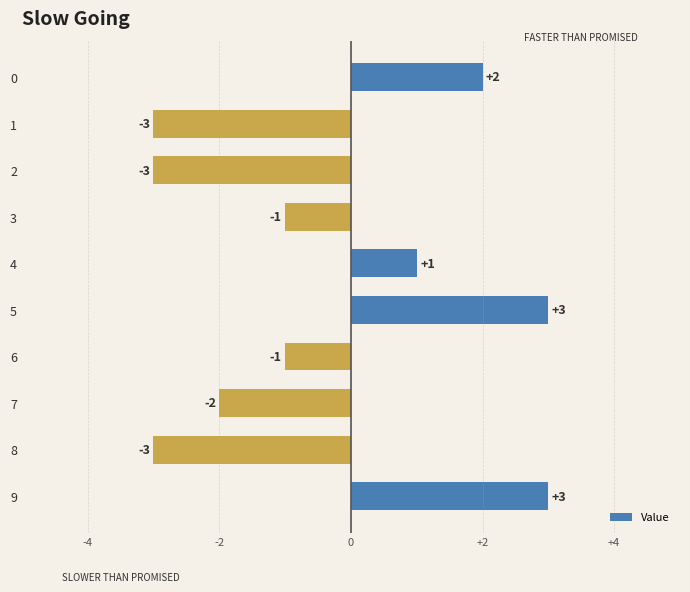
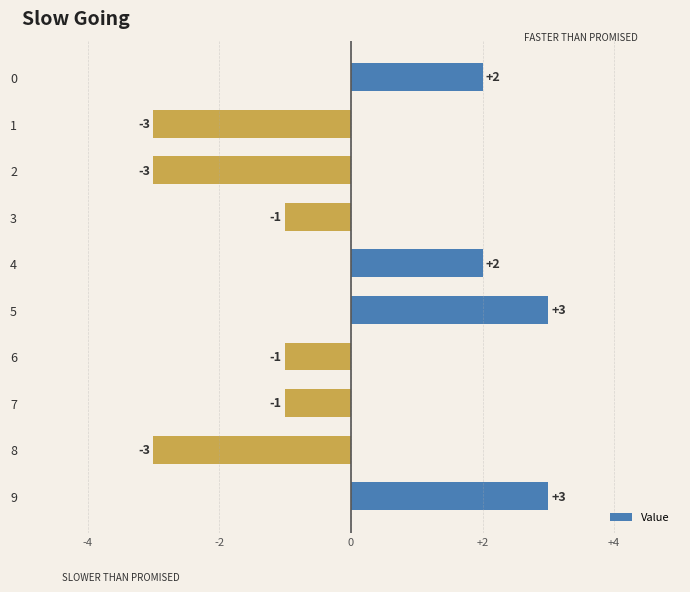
  {
    "0": "+2",
    "1": "-3",
    "2": "-3",
    "3": "-1",
-   "4": "+1",
+   "4": "+2",
    "5": "+3",
    "6": "-1",
-   "7": "-2",
+   "7": "-1",
    "8": "-3",
    "9": "+3"
  }
